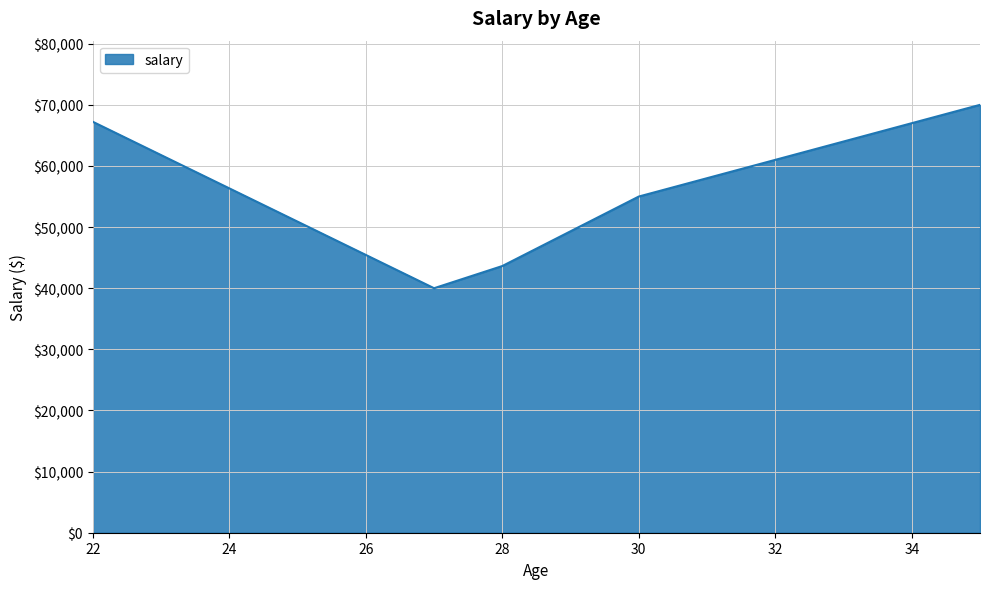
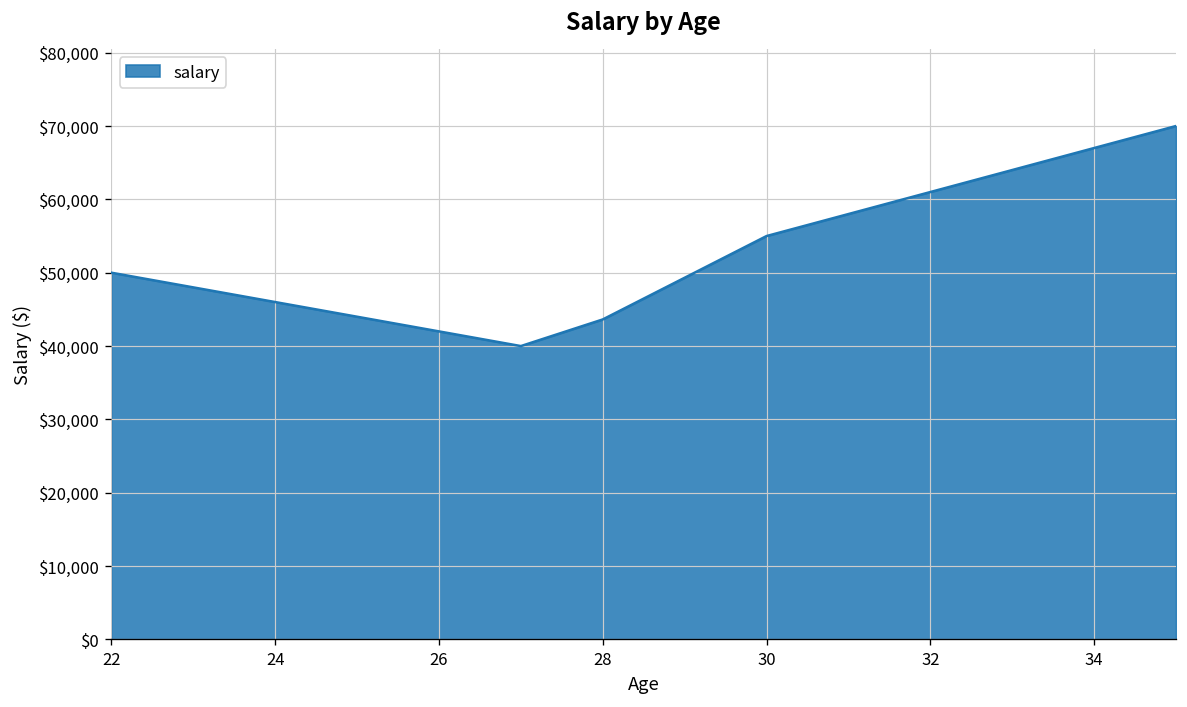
  {
-   "22": "$67,000",
+   "22": "$50,000",
    "28": "$44,000",
    "30": "$55,000"
  }
